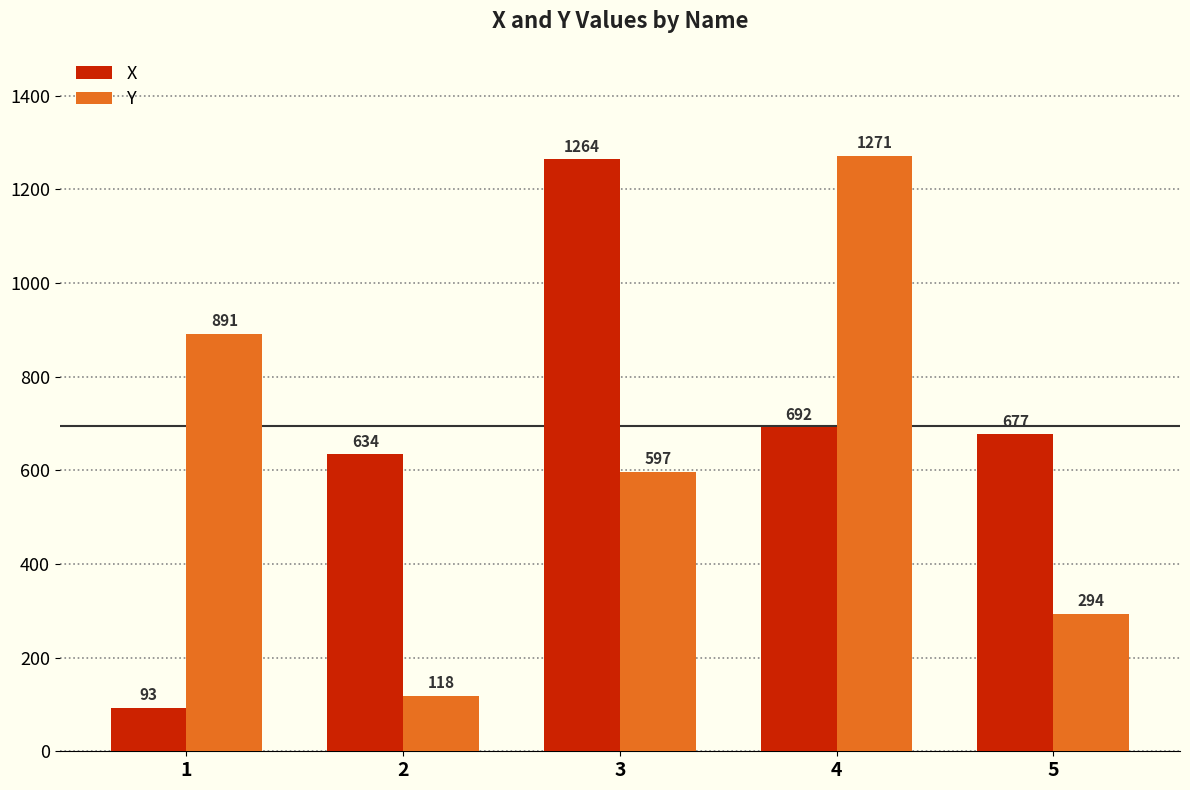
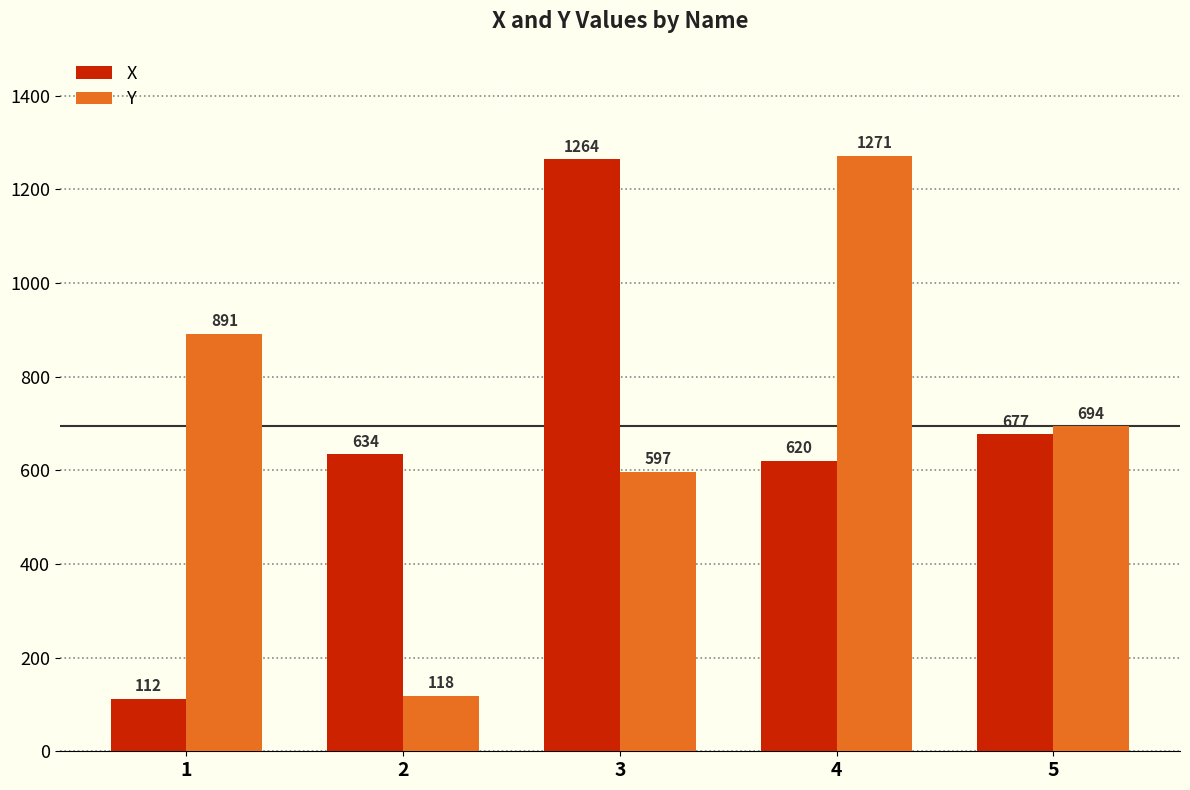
  {
    "X": {
-     "1": 93,
+     "1": 112,
      "2": 634,
      "3": 1264,
-     "4": 692,
+     "4": 620,
      "5": 677
    },
    "Y": {
      "1": 891,
      "2": 118,
      "3": 597,
      "4": 1271,
-     "5": 294
+     "5": 694
    }
  }
